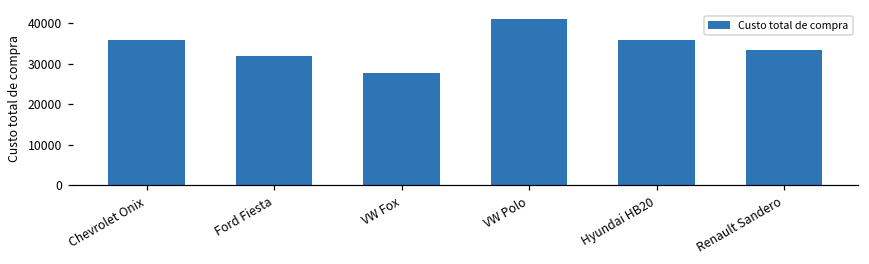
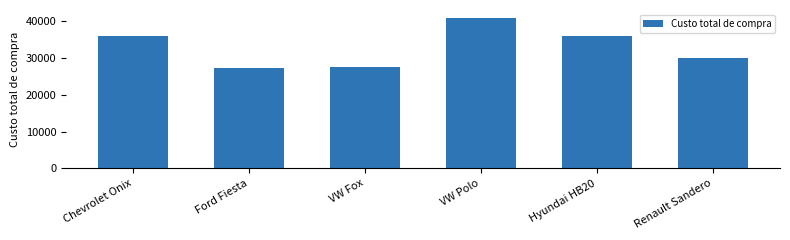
  {
    "Chevrolet Onix": 36000,
-   "Ford Fiesta": 32000,
+   "Ford Fiesta": 27000,
    "VW Fox": 28000,
    "VW Polo": 41000,
    "Hyundai HB20": 36000,
-   "Renault Sandero": 33000
+   "Renault Sandero": 30000
  }
